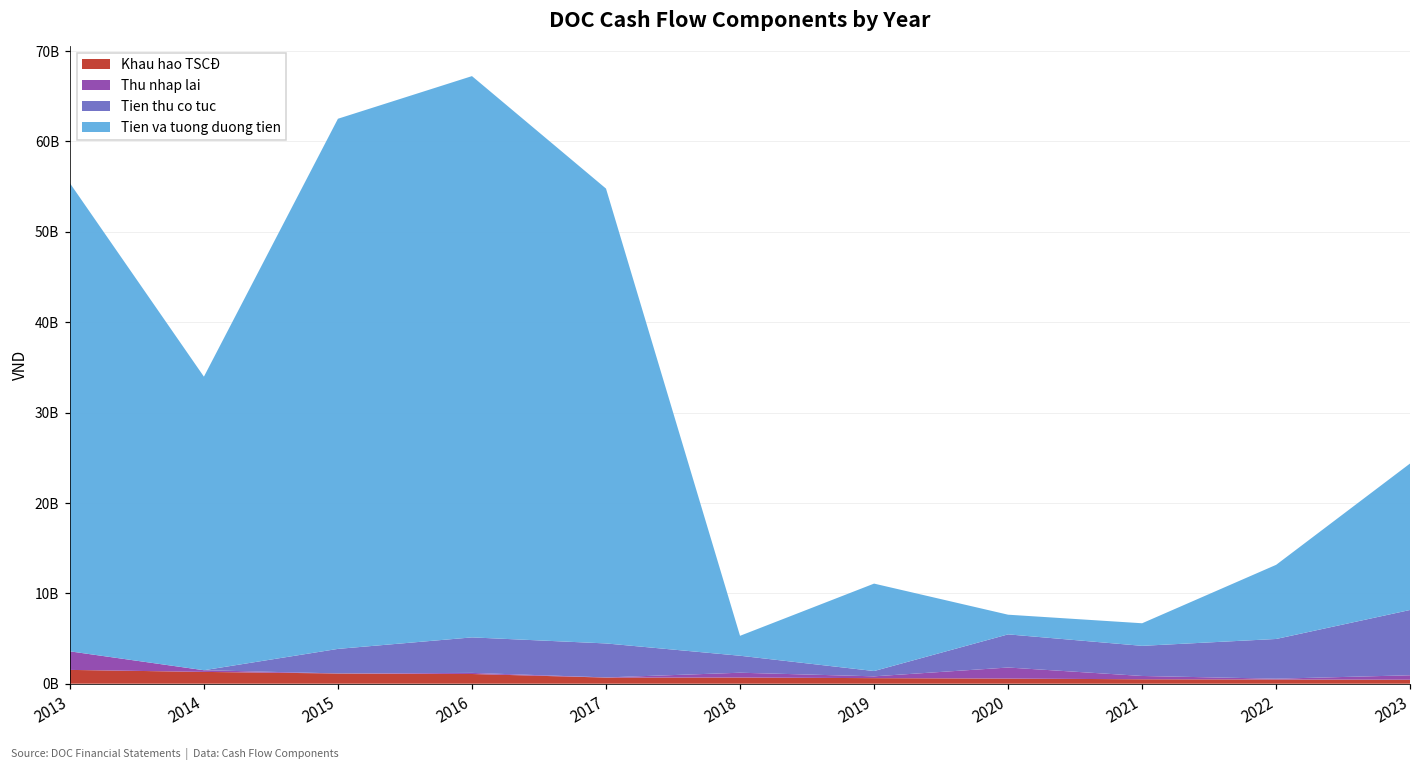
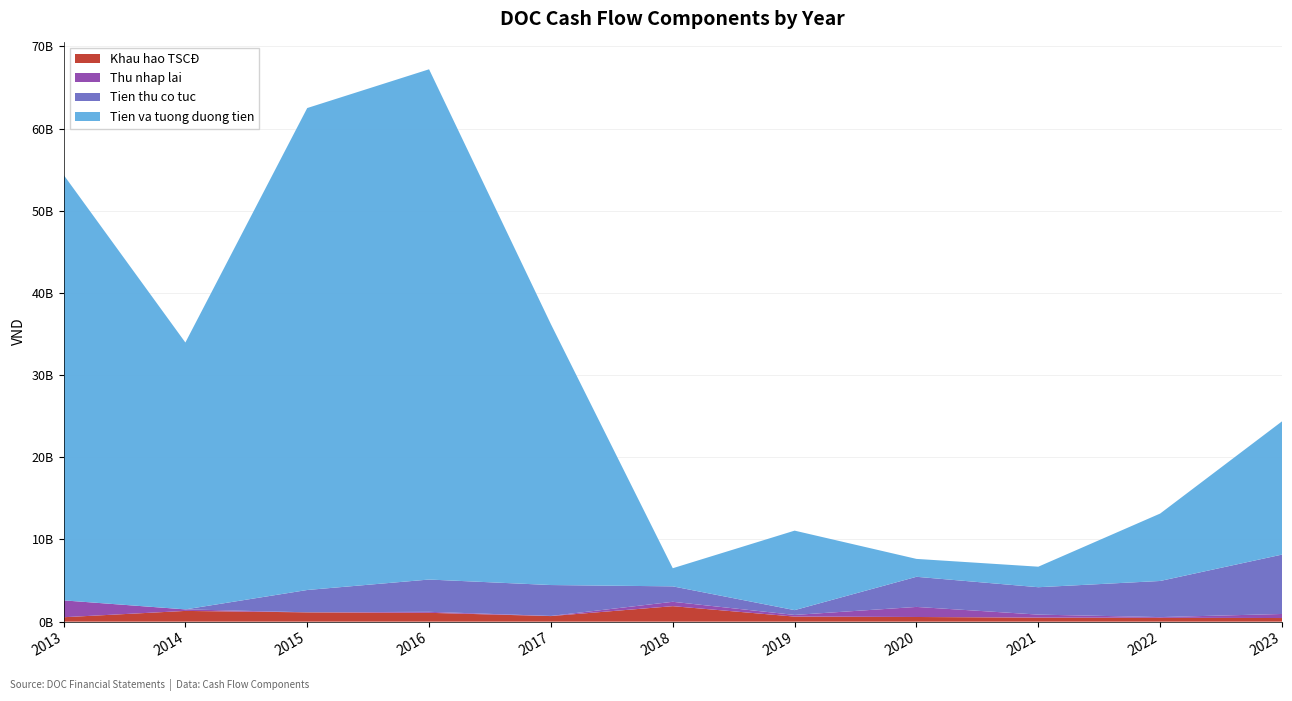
  {
    "Khau hao TSCĐ": {
-     "2013": 2000000000,
-     "2018": 1000000000,
+     "2013": 1000000000,
+     "2018": 2000000000,
      "2020": 1000000000,
      "2021": 0,
      "2023": 0
    },
    "Tien va tuong duong tien": {
      "2013": 52000000000,
      "2014": 32000000000,
      "2015": 59000000000,
      "2016": 62000000000,
-     "2017": 50000000000,
+     "2017": 32000000000,
      "2018": 2000000000,
      "2019": 10000000000,
      "2020": 2000000000,
      "2021": 2000000000,
      "2022": 8000000000,
      "2023": 16000000000
    }
  }
